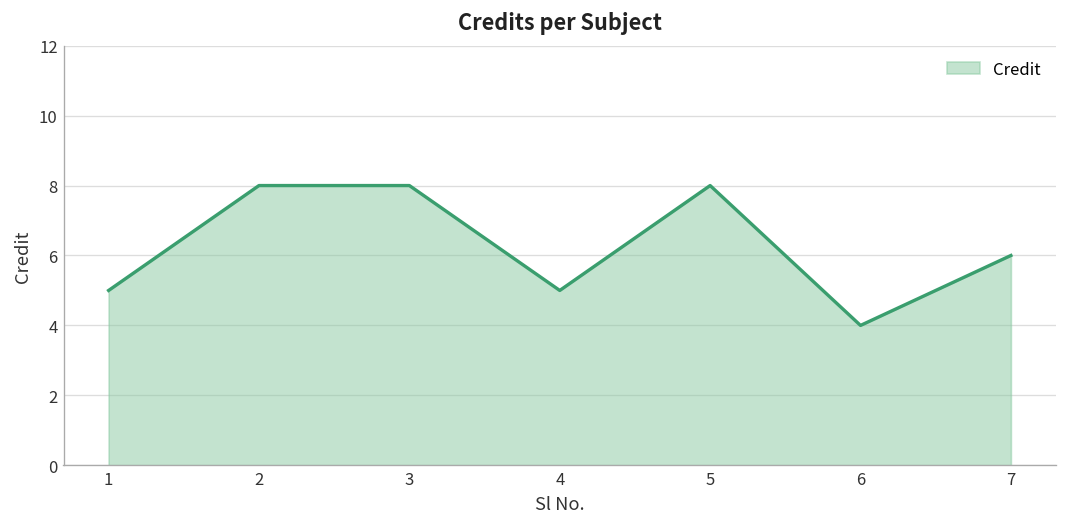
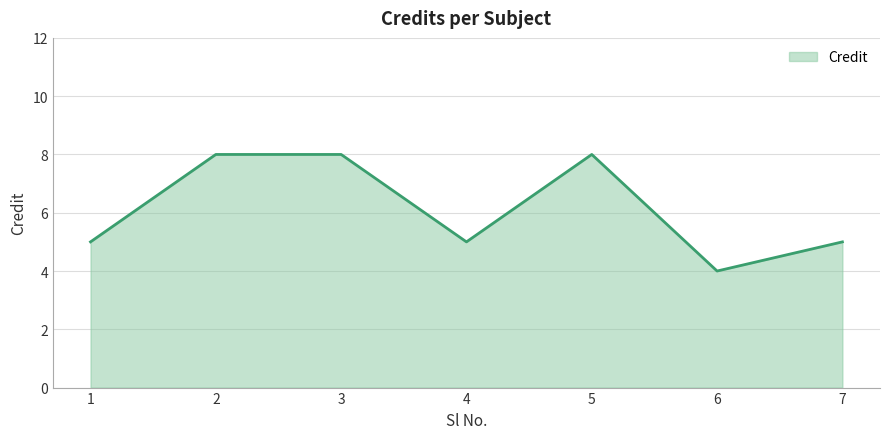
  {
    "1": 5,
    "2": 8,
    "3": 8,
    "4": 5,
    "5": 8,
    "6": 4,
-   "7": 6
+   "7": 5
  }
